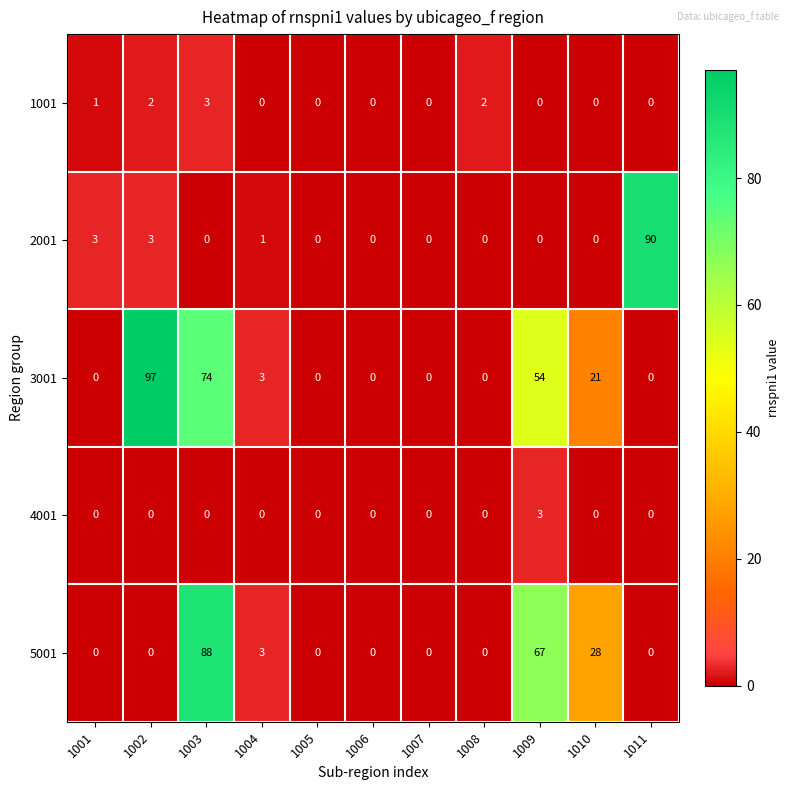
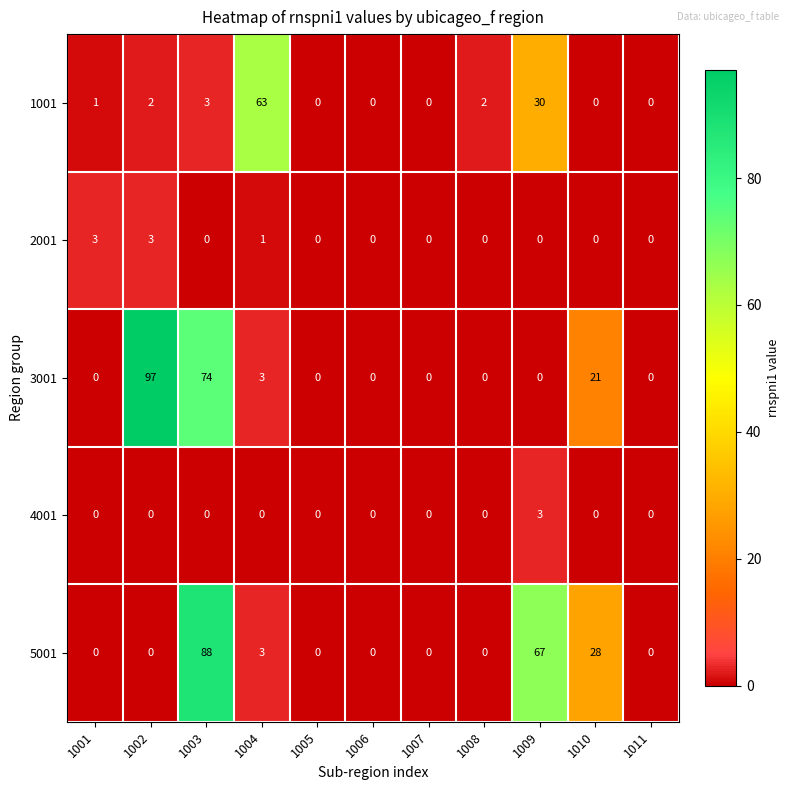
  {
    "1001": {
      "1001": 1,
      "1002": 2,
      "1003": 3,
-     "1004": 0,
+     "1004": 63,
      "1005": 0,
      "1006": 0,
      "1007": 0,
      "1008": 2,
-     "1009": 0,
+     "1009": 30,
      "1010": 0,
      "1011": 0
    },
    "2001": {
      "1001": 3,
      "1002": 3,
      "1003": 0,
      "1004": 1,
      "1005": 0,
      "1006": 0,
      "1007": 0,
      "1008": 0,
      "1009": 0,
      "1010": 0,
-     "1011": 90
+     "1011": 0
    },
    "3001": {
      "1001": 0,
      "1002": 97,
      "1003": 74,
      "1004": 3,
      "1005": 0,
      "1006": 0,
      "1007": 0,
      "1008": 0,
-     "1009": 54,
+     "1009": 0,
      "1010": 21,
      "1011": 0
    },
    "4001": {
      "1001": 0,
      "1002": 0,
      "1003": 0,
      "1004": 0,
      "1005": 0,
      "1006": 0,
      "1007": 0,
      "1008": 0,
      "1009": 3,
      "1010": 0,
      "1011": 0
    },
    "5001": {
      "1001": 0,
      "1002": 0,
      "1003": 88,
      "1004": 3,
      "1005": 0,
      "1006": 0,
      "1007": 0,
      "1008": 0,
      "1009": 67,
      "1010": 28,
      "1011": 0
    }
  }
